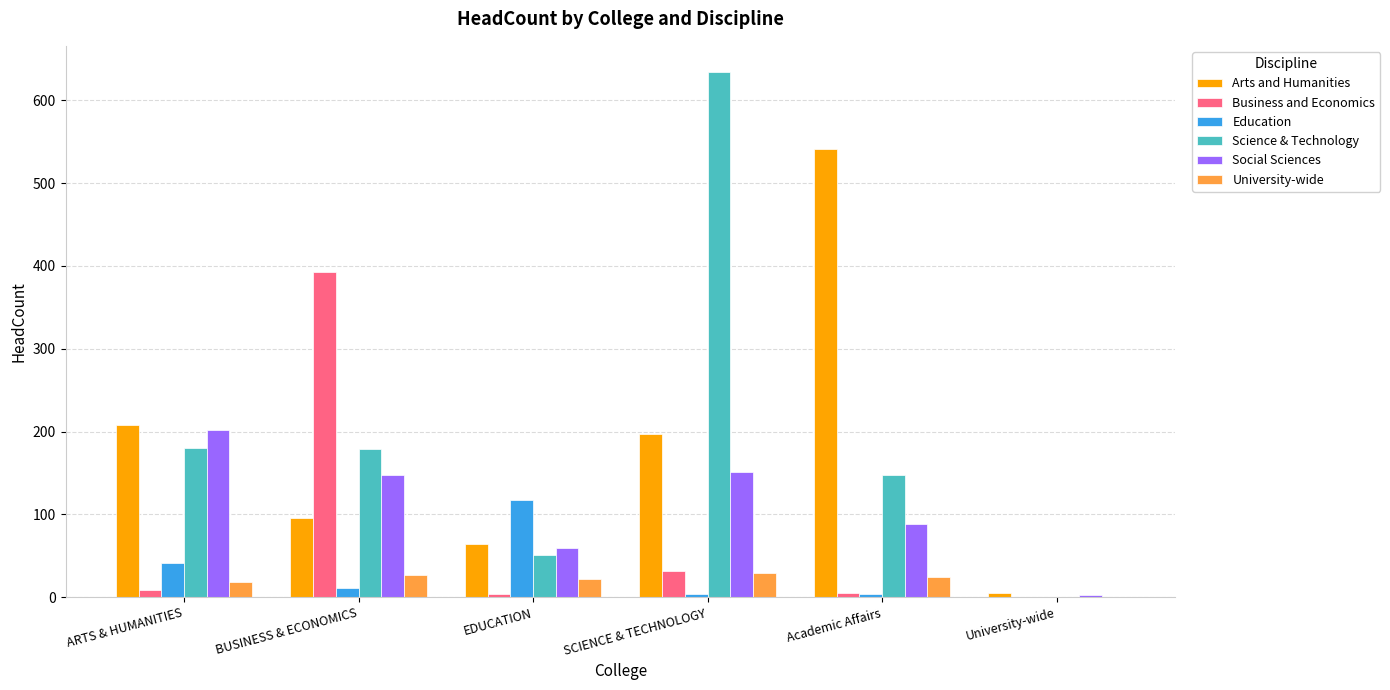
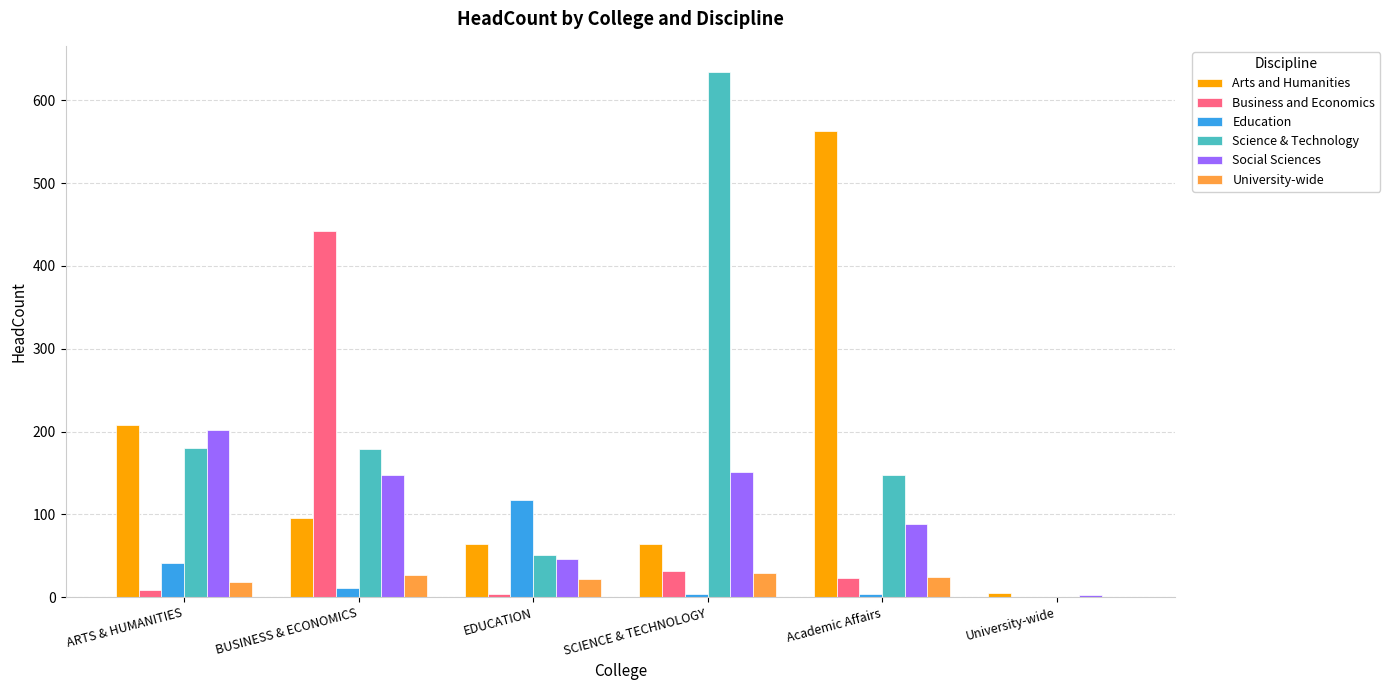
  {
    "Arts and Humanities": {
      "ARTS & HUMANITIES": 210,
      "BUSINESS & ECONOMICS": 100,
      "EDUCATION": 60,
-     "SCIENCE & TECHNOLOGY": 200,
-     "Academic Affairs": 540,
+     "SCIENCE & TECHNOLOGY": 60,
+     "Academic Affairs": 560,
      "University-wide": 10
    },
    "Business and Economics": {
      "ARTS & HUMANITIES": 10,
-     "BUSINESS & ECONOMICS": 390,
+     "BUSINESS & ECONOMICS": 440,
      "EDUCATION": 0,
      "SCIENCE & TECHNOLOGY": 30,
-     "Academic Affairs": 10,
+     "Academic Affairs": 20,
      "University-wide": 0
    },
    "Social Sciences": {
      "ARTS & HUMANITIES": 200,
      "BUSINESS & ECONOMICS": 150,
-     "EDUCATION": 60,
+     "EDUCATION": 50,
      "SCIENCE & TECHNOLOGY": 150,
      "Academic Affairs": 90,
      "University-wide": 0
    },
    "University-wide": {
      "ARTS & HUMANITIES": 20,
      "BUSINESS & ECONOMICS": 30,
      "EDUCATION": 20,
      "SCIENCE & TECHNOLOGY": 30,
      "Academic Affairs": 20,
      "University-wide": 0
    }
  }
